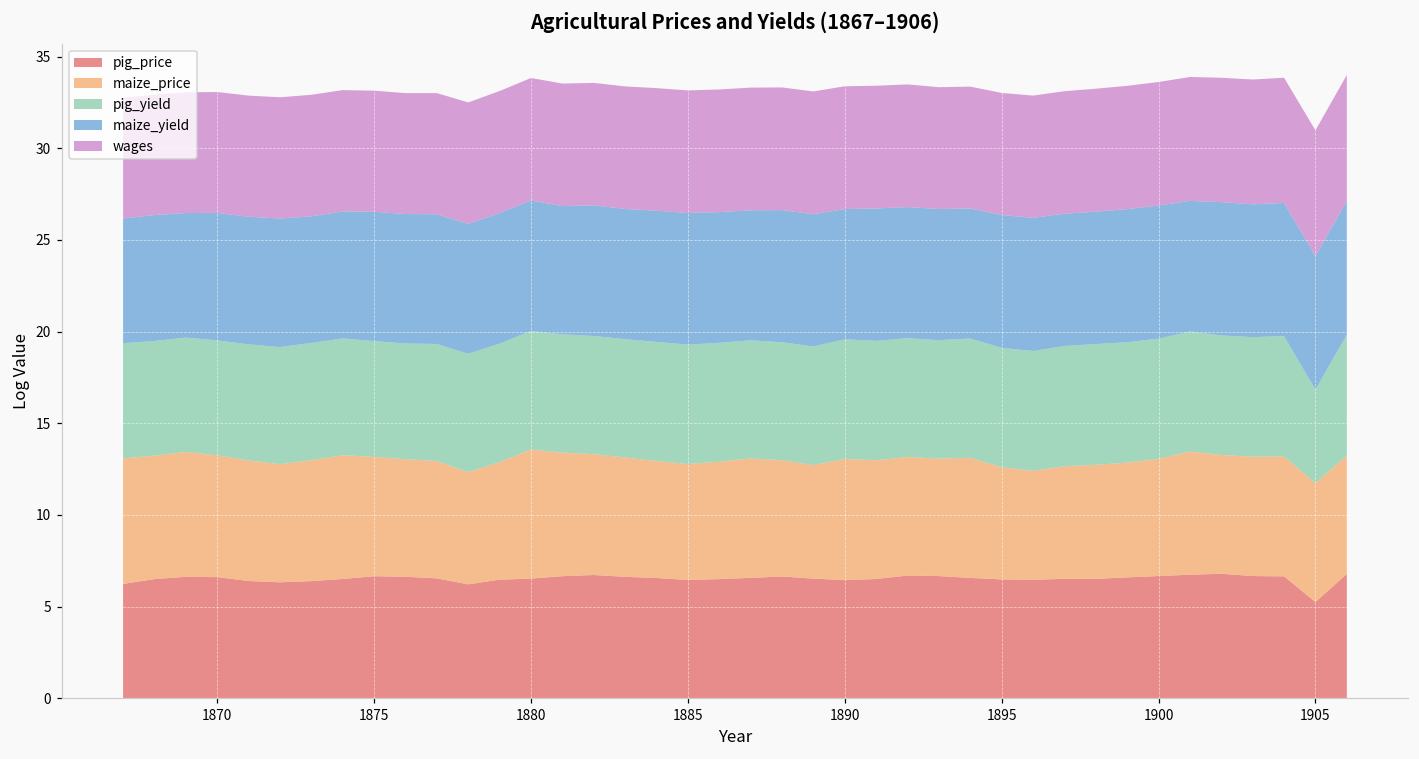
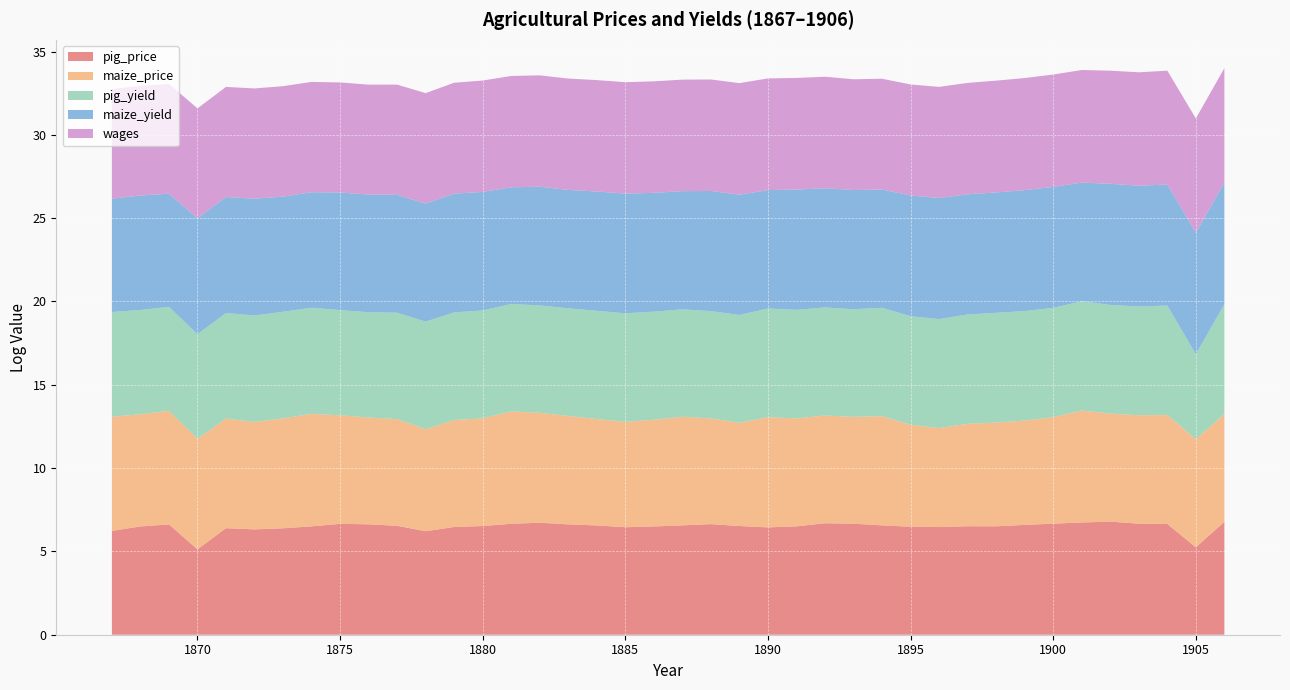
  {
    "pig_price": {
-     "1870": 6.6,
+     "1870": 5.1,
      "1875": 6.7,
      "1880": 6.5,
      "1885": 6.5,
      "1890": 6.4,
      "1895": 6.5,
      "1900": 6.7,
      "1905": 5.2
    },
    "maize_price": {
      "1870": 6.6,
      "1875": 6.5,
-     "1880": 7.0,
+     "1880": 6.5,
      "1885": 6.3,
      "1890": 6.6,
      "1895": 6.1,
      "1900": 6.4,
      "1905": 6.5
    },
    "pig_yield": {
      "1870": 6.3,
      "1875": 6.3,
      "1880": 6.5,
      "1885": 6.5,
      "1890": 6.5,
      "1895": 6.5,
      "1900": 6.6,
      "1905": 5.1
    },
    "maize_yield": {
      "1870": 7.0,
      "1875": 7.1,
      "1880": 7.1,
      "1885": 7.2,
      "1890": 7.1,
      "1895": 7.2,
      "1900": 7.3,
      "1905": 7.3
    },
    "wages": {
      "1870": 6.6,
      "1875": 6.6,
      "1880": 6.7,
      "1885": 6.7,
      "1890": 6.7,
      "1895": 6.7,
      "1900": 6.7,
      "1905": 6.9
    }
  }
